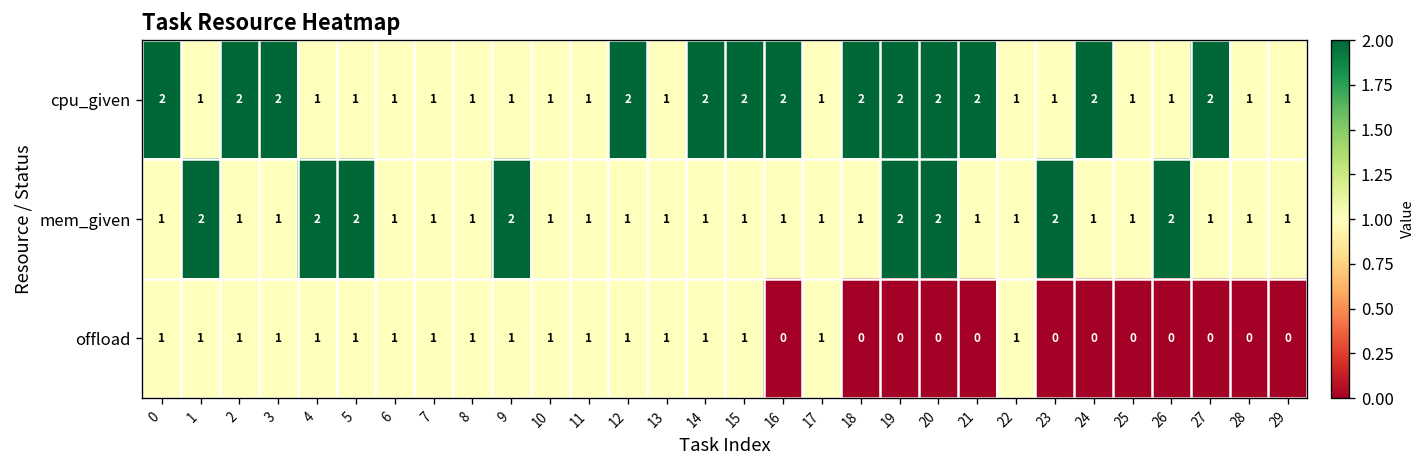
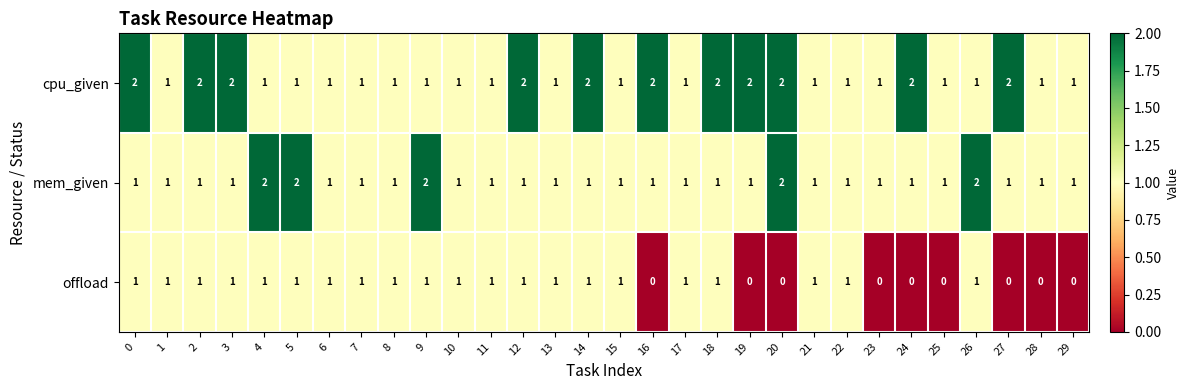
  {
    "cpu_given": {
      "0": 2,
      "1": 1,
      "2": 2,
      "3": 2,
      "4": 1,
      "5": 1,
      "6": 1,
      "7": 1,
      "8": 1,
      "9": 1,
      "10": 1,
      "11": 1,
      "12": 2,
      "13": 1,
      "14": 2,
-     "15": 2,
+     "15": 1,
      "16": 2,
      "17": 1,
      "18": 2,
      "19": 2,
      "20": 2,
-     "21": 2,
+     "21": 1,
      "22": 1,
      "23": 1,
      "24": 2,
      "25": 1,
      "26": 1,
      "27": 2,
      "28": 1,
      "29": 1
    },
    "mem_given": {
      "0": 1,
-     "1": 2,
+     "1": 1,
      "2": 1,
      "3": 1,
      "4": 2,
      "5": 2,
      "6": 1,
      "7": 1,
      "8": 1,
      "9": 2,
      "10": 1,
      "11": 1,
      "12": 1,
      "13": 1,
      "14": 1,
      "15": 1,
      "16": 1,
      "17": 1,
      "18": 1,
-     "19": 2,
+     "19": 1,
      "20": 2,
      "21": 1,
      "22": 1,
-     "23": 2,
+     "23": 1,
      "24": 1,
      "25": 1,
      "26": 2,
      "27": 1,
      "28": 1,
      "29": 1
    },
    "offload": {
      "0": 1,
      "1": 1,
      "2": 1,
      "3": 1,
      "4": 1,
      "5": 1,
      "6": 1,
      "7": 1,
      "8": 1,
      "9": 1,
      "10": 1,
      "11": 1,
      "12": 1,
      "13": 1,
      "14": 1,
      "15": 1,
      "16": 0,
      "17": 1,
-     "18": 0,
+     "18": 1,
      "19": 0,
      "20": 0,
-     "21": 0,
+     "21": 1,
      "22": 1,
      "23": 0,
      "24": 0,
      "25": 0,
-     "26": 0,
+     "26": 1,
      "27": 0,
      "28": 0,
      "29": 0
    }
  }
